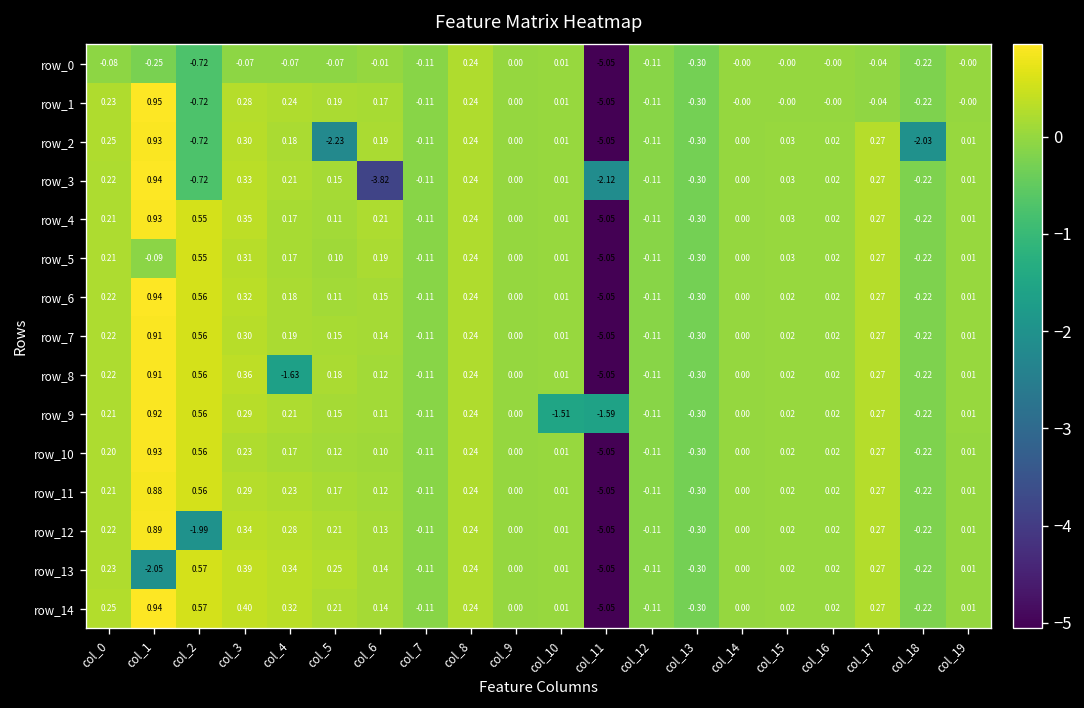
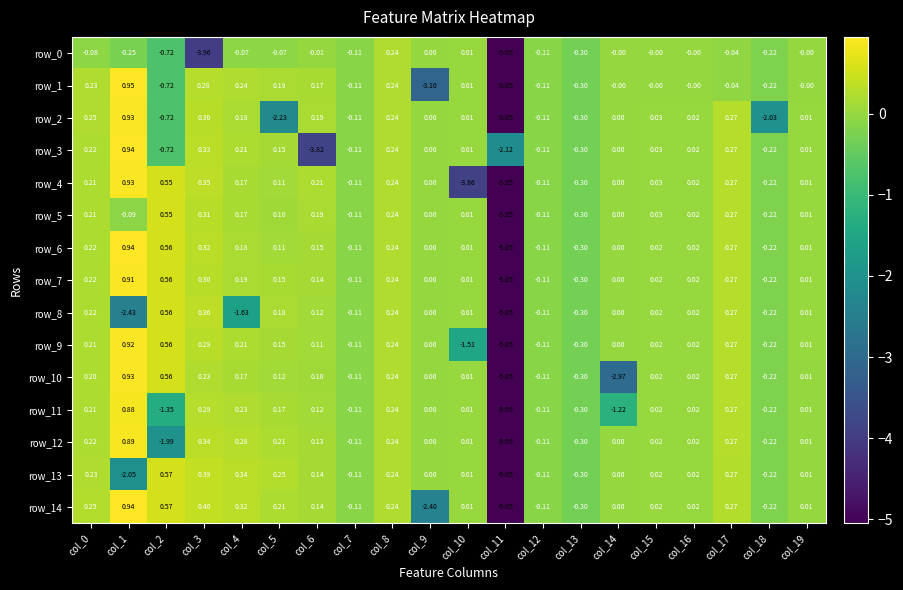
  {
    "row_0": {
      "col_0": -0.08,
      "col_1": -0.25,
      "col_2": -0.72,
-     "col_3": -0.07,
+     "col_3": -3.96,
      "col_4": -0.07,
      "col_5": -0.07,
      "col_6": -0.01,
      "col_7": -0.11,
      "col_8": 0.24,
      "col_9": 0.00,
      "col_10": 0.01,
      "col_11": -5.05,
      "col_12": -0.11,
      "col_13": -0.30,
      "col_14": -0.00,
      "col_15": -0.00,
      "col_16": -0.00,
      "col_17": -0.04,
      "col_18": -0.22,
      "col_19": -0.00
    },
    "row_1": {
      "col_0": 0.23,
      "col_1": 0.95,
      "col_2": -0.72,
      "col_3": 0.28,
      "col_4": 0.24,
      "col_5": 0.19,
      "col_6": 0.17,
      "col_7": -0.11,
      "col_8": 0.24,
-     "col_9": 0.00,
+     "col_9": -3.10,
      "col_10": 0.01,
      "col_11": -5.05,
      "col_12": -0.11,
      "col_13": -0.30,
      "col_14": -0.00,
      "col_15": -0.00,
      "col_16": -0.00,
      "col_17": -0.04,
      "col_18": -0.22,
      "col_19": -0.00
    },
    "row_4": {
      "col_0": 0.21,
      "col_1": 0.93,
      "col_2": 0.55,
      "col_3": 0.35,
      "col_4": 0.17,
      "col_5": 0.11,
      "col_6": 0.21,
      "col_7": -0.11,
      "col_8": 0.24,
      "col_9": 0.00,
-     "col_10": 0.01,
+     "col_10": -3.86,
      "col_11": -5.05,
      "col_12": -0.11,
      "col_13": -0.30,
      "col_14": 0.00,
      "col_15": 0.03,
      "col_16": 0.02,
      "col_17": 0.27,
      "col_18": -0.22,
      "col_19": 0.01
    },
    "row_8": {
      "col_0": 0.22,
-     "col_1": 0.91,
+     "col_1": -2.43,
      "col_2": 0.56,
      "col_3": 0.36,
      "col_4": -1.63,
      "col_5": 0.18,
      "col_6": 0.12,
      "col_7": -0.11,
      "col_8": 0.24,
      "col_9": 0.00,
      "col_10": 0.01,
      "col_11": -5.05,
      "col_12": -0.11,
      "col_13": -0.30,
      "col_14": 0.00,
      "col_15": 0.02,
      "col_16": 0.02,
      "col_17": 0.27,
      "col_18": -0.22,
      "col_19": 0.01
    },
    "row_9": {
      "col_0": 0.21,
      "col_1": 0.92,
      "col_2": 0.56,
      "col_3": 0.29,
      "col_4": 0.21,
      "col_5": 0.15,
      "col_6": 0.11,
      "col_7": -0.11,
      "col_8": 0.24,
      "col_9": 0.00,
      "col_10": -1.51,
-     "col_11": -1.59,
+     "col_11": -5.05,
      "col_12": -0.11,
      "col_13": -0.30,
      "col_14": 0.00,
      "col_15": 0.02,
      "col_16": 0.02,
      "col_17": 0.27,
      "col_18": -0.22,
      "col_19": 0.01
    },
    "row_10": {
      "col_0": 0.20,
      "col_1": 0.93,
      "col_2": 0.56,
      "col_3": 0.23,
      "col_4": 0.17,
      "col_5": 0.12,
      "col_6": 0.10,
      "col_7": -0.11,
      "col_8": 0.24,
      "col_9": 0.00,
      "col_10": 0.01,
      "col_11": -5.05,
      "col_12": -0.11,
      "col_13": -0.30,
-     "col_14": 0.00,
+     "col_14": -2.97,
      "col_15": 0.02,
      "col_16": 0.02,
      "col_17": 0.27,
      "col_18": -0.22,
      "col_19": 0.01
    },
    "row_11": {
      "col_0": 0.21,
      "col_1": 0.88,
-     "col_2": 0.56,
+     "col_2": -1.35,
      "col_3": 0.29,
      "col_4": 0.23,
      "col_5": 0.17,
      "col_6": 0.12,
      "col_7": -0.11,
      "col_8": 0.24,
      "col_9": 0.00,
      "col_10": 0.01,
      "col_11": -5.05,
      "col_12": -0.11,
      "col_13": -0.30,
-     "col_14": 0.00,
+     "col_14": -1.22,
      "col_15": 0.02,
      "col_16": 0.02,
      "col_17": 0.27,
      "col_18": -0.22,
      "col_19": 0.01
    },
    "row_14": {
      "col_0": 0.25,
      "col_1": 0.94,
      "col_2": 0.57,
      "col_3": 0.40,
      "col_4": 0.32,
      "col_5": 0.21,
      "col_6": 0.14,
      "col_7": -0.11,
      "col_8": 0.24,
-     "col_9": 0.00,
+     "col_9": -2.40,
      "col_10": 0.01,
      "col_11": -5.05,
      "col_12": -0.11,
      "col_13": -0.30,
      "col_14": 0.00,
      "col_15": 0.02,
      "col_16": 0.02,
      "col_17": 0.27,
      "col_18": -0.22,
      "col_19": 0.01
    }
  }
